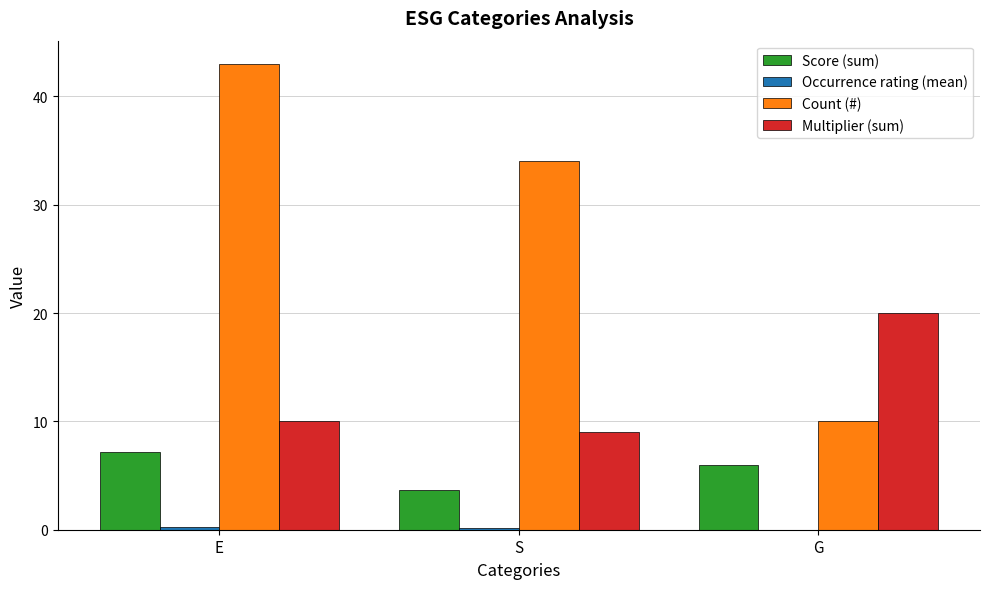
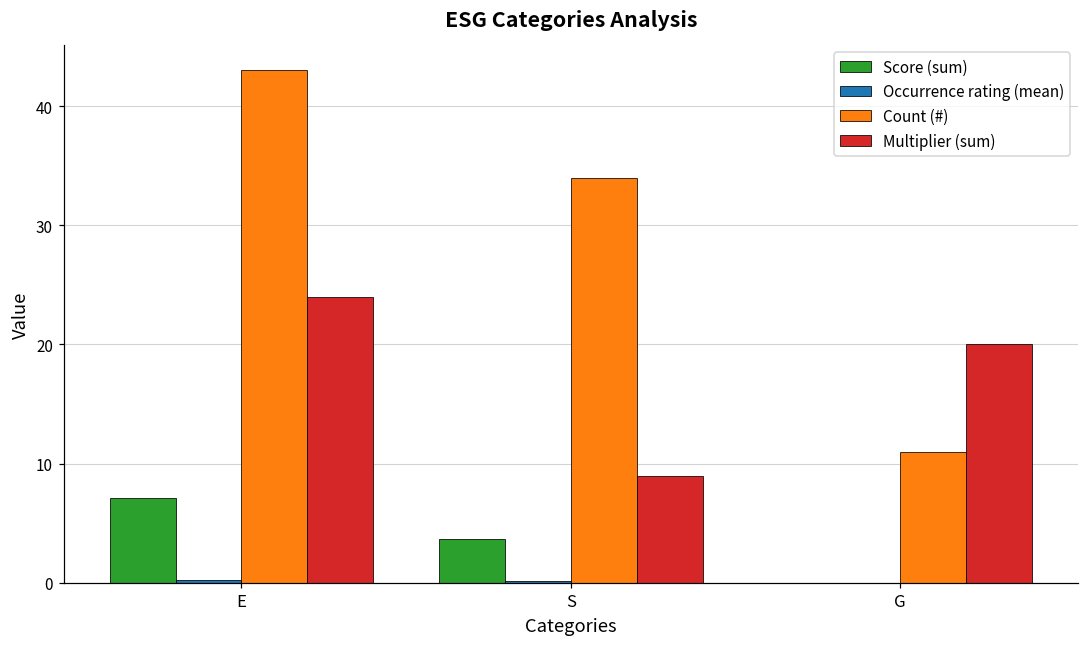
  {
    "Score (sum)": {
      "E": 7,
      "S": 3.7,
-     "G": 6
+     "G": 0
    },
    "Occurrence rating (mean)": {
      "E": 0.2,
      "G": 0
    },
    "Count (#)": {
      "E": 43,
      "S": 34,
-     "G": 10
+     "G": 11
    },
    "Multiplier (sum)": {
-     "E": 10,
+     "E": 24,
      "S": 9,
      "G": 20
    }
  }
